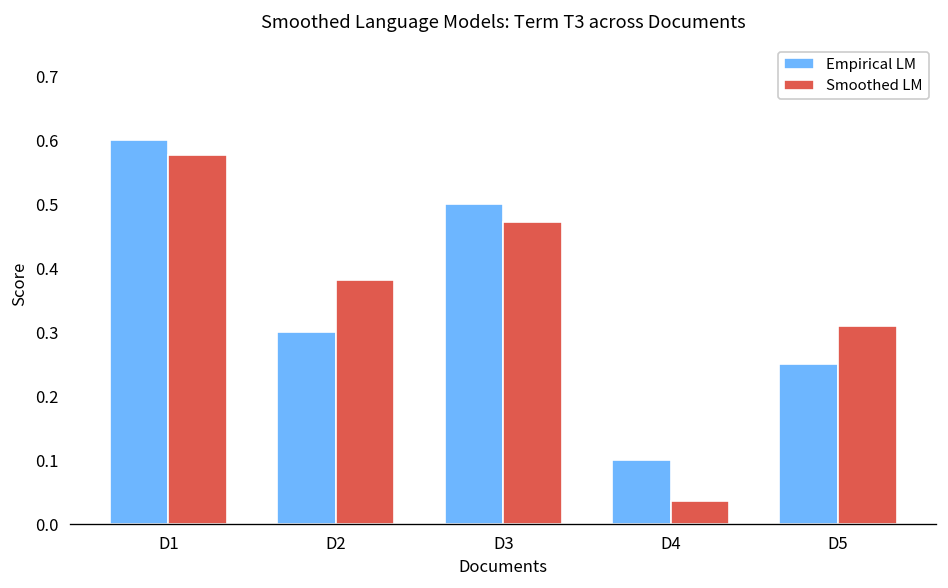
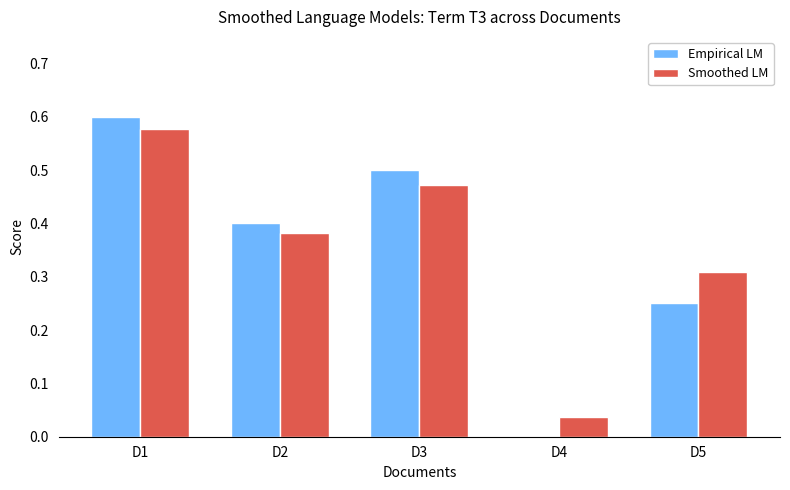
  {
    "Empirical LM": {
      "D1": 0.6,
-     "D2": 0.3,
+     "D2": 0.4,
      "D3": 0.5,
-     "D4": 0.1,
+     "D4": 0.0,
      "D5": 0.25
    },
    "Smoothed LM": {
      "D1": 0.58,
      "D2": 0.38,
      "D3": 0.47,
      "D4": 0.04,
      "D5": 0.31
    }
  }
